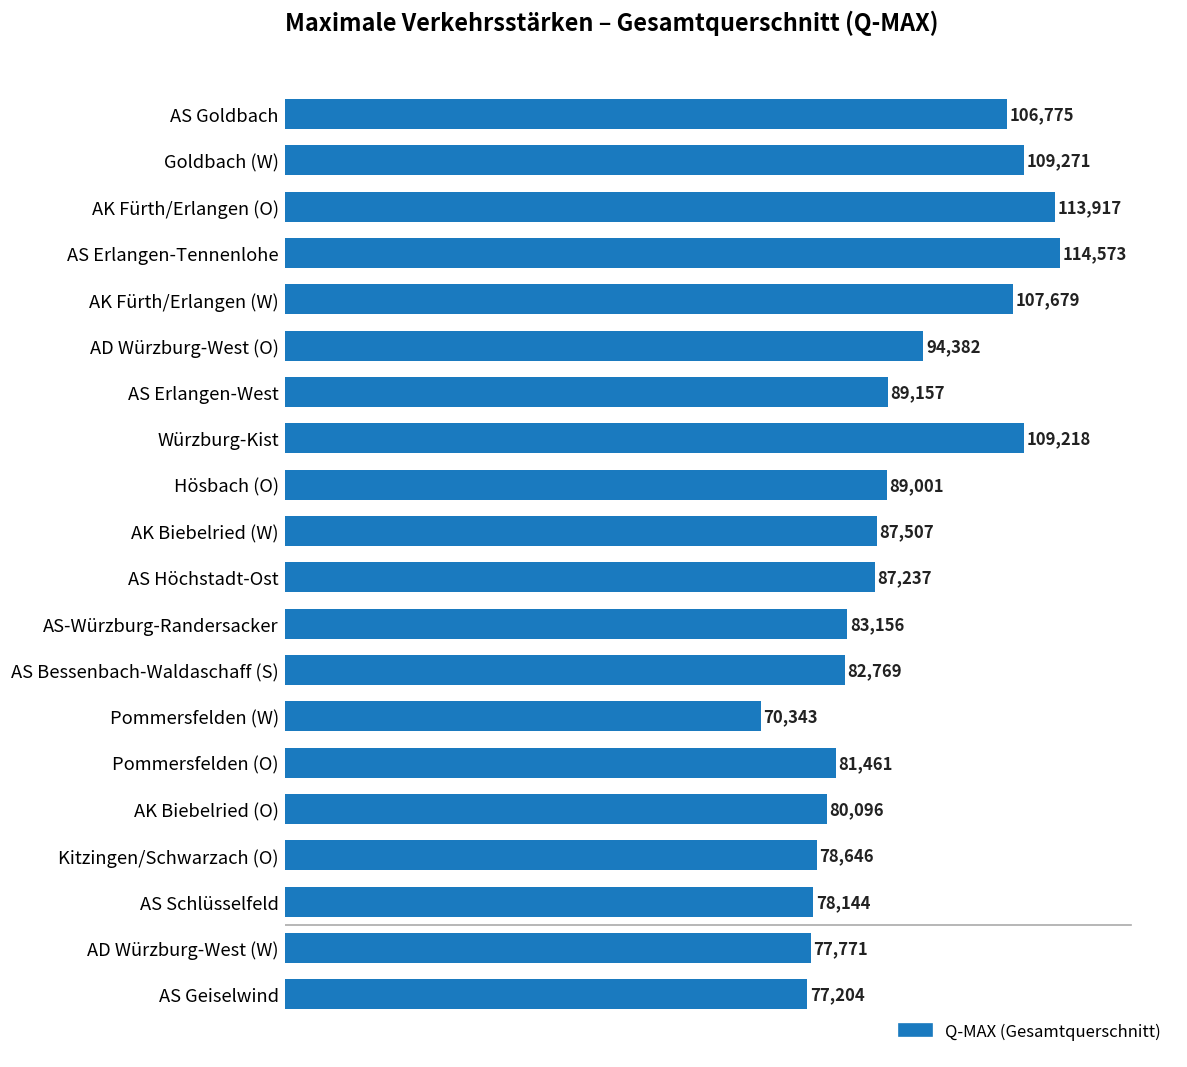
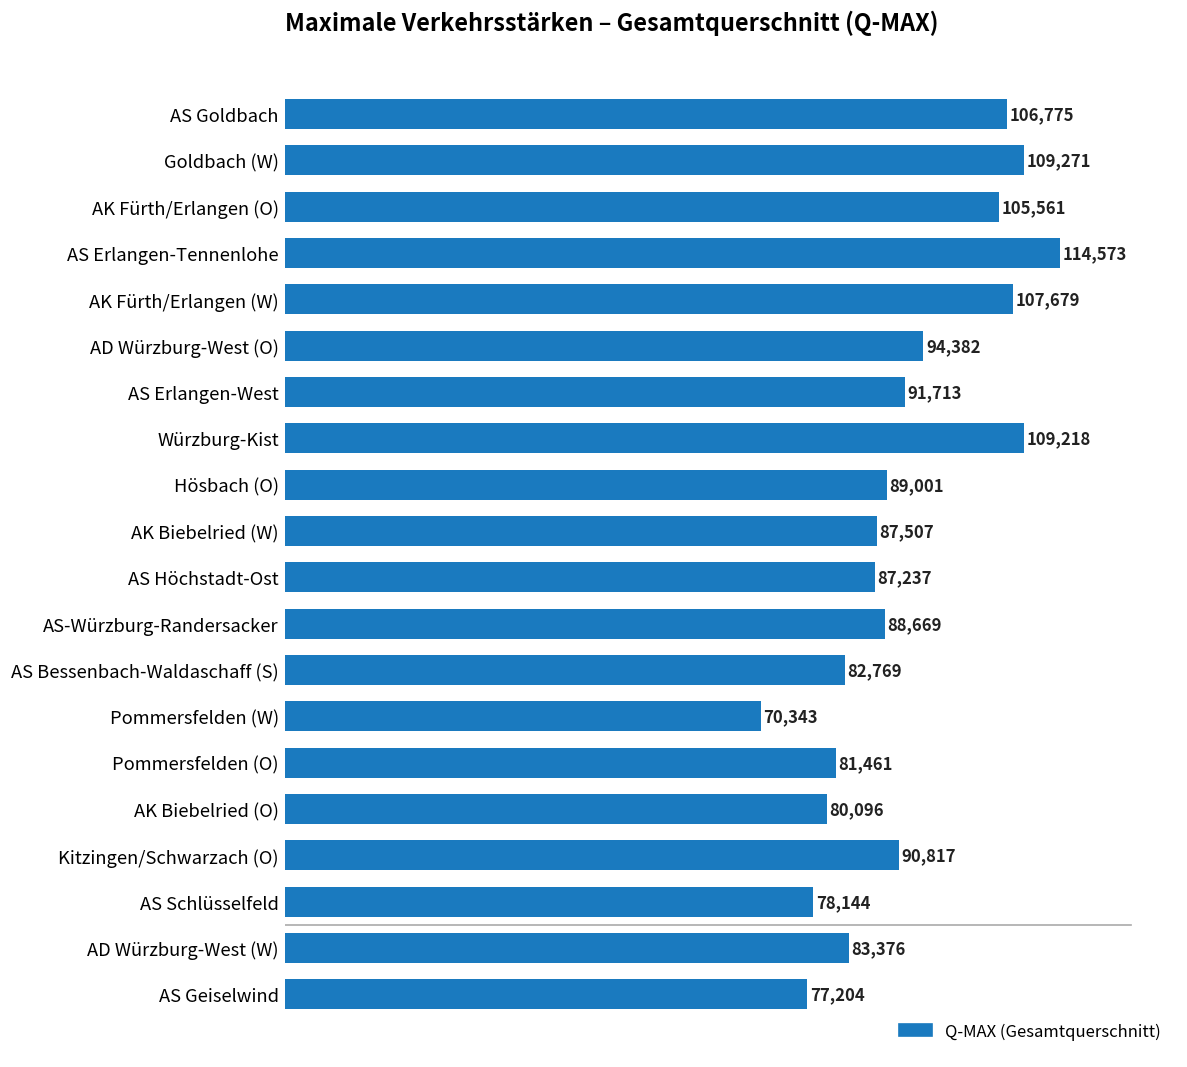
  {
    "AS Goldbach": "106,775",
    "Goldbach (W)": "109,271",
-   "AK Fürth/Erlangen (O)": "113,917",
+   "AK Fürth/Erlangen (O)": "105,561",
    "AS Erlangen-Tennenlohe": "114,573",
    "AK Fürth/Erlangen (W)": "107,679",
    "AD Würzburg-West (O)": "94,382",
-   "AS Erlangen-West": "89,157",
+   "AS Erlangen-West": "91,713",
    "Würzburg-Kist": "109,218",
    "Hösbach (O)": "89,001",
    "AK Biebelried (W)": "87,507",
    "AS Höchstadt-Ost": "87,237",
-   "AS-Würzburg-Randersacker": "83,156",
+   "AS-Würzburg-Randersacker": "88,669",
    "AS Bessenbach-Waldaschaff (S)": "82,769",
    "Pommersfelden (W)": "70,343",
    "Pommersfelden (O)": "81,461",
    "AK Biebelried (O)": "80,096",
-   "Kitzingen/Schwarzach (O)": "78,646",
+   "Kitzingen/Schwarzach (O)": "90,817",
    "AS Schlüsselfeld": "78,144",
-   "AD Würzburg-West (W)": "77,771",
+   "AD Würzburg-West (W)": "83,376",
    "AS Geiselwind": "77,204"
  }
